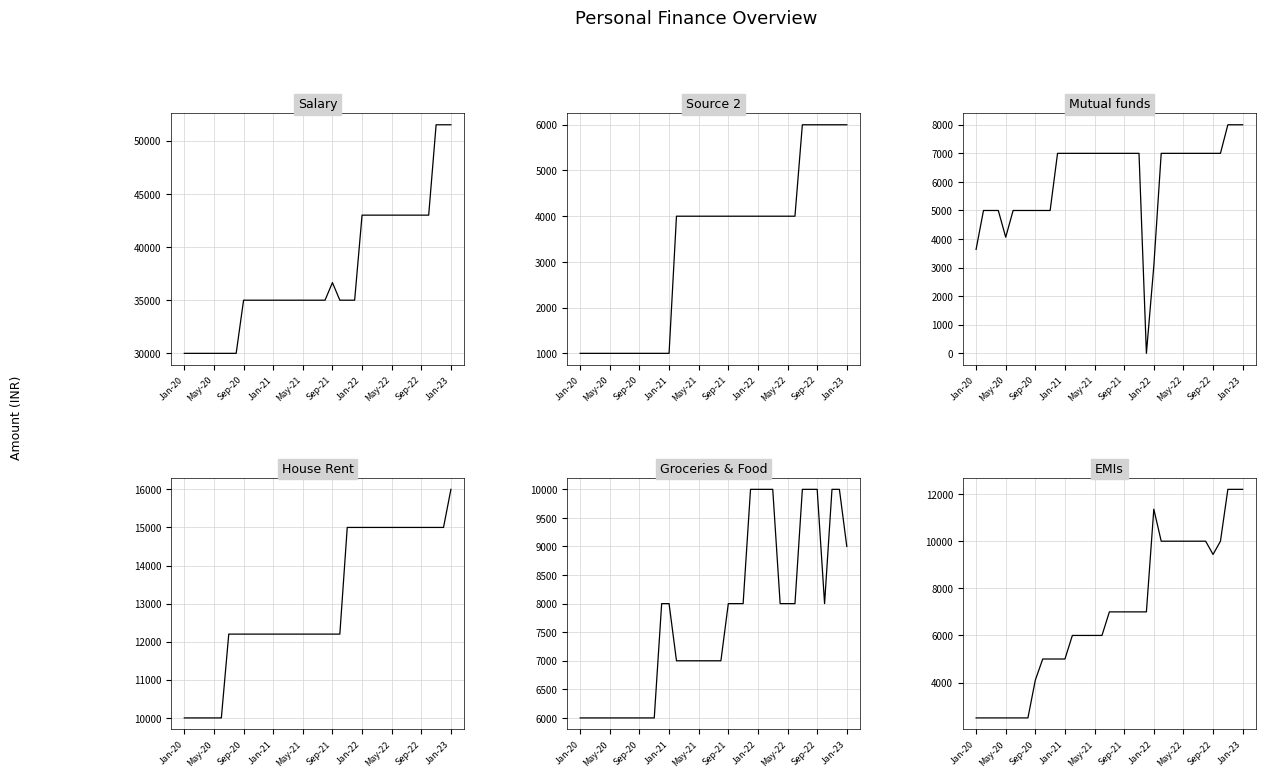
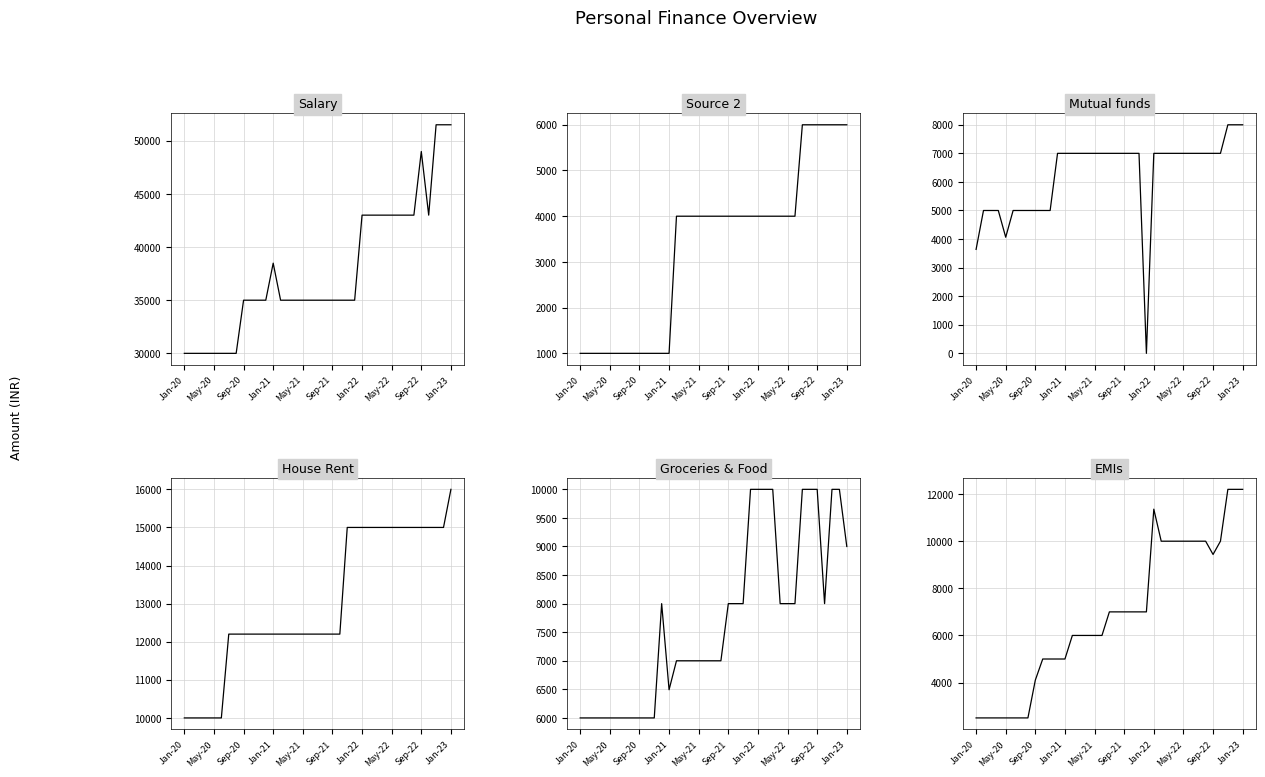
  {
    "Salary": {
      "Jan-20": 30000,
      "May-20": 30000,
      "Sep-20": 35000,
-     "Jan-21": 35000,
+     "Jan-21": 38500,
      "May-21": 35000,
-     "Sep-21": 36700,
+     "Sep-21": 35000,
      "Jan-22": 43000,
      "May-22": 43000,
-     "Sep-22": 43000,
+     "Sep-22": 49000,
      "Jan-23": 51500
    },
    "Source 2": {
      "Jan-20": 1000,
      "May-20": 1000,
      "Sep-20": 1000,
      "Jan-21": 1000,
      "May-21": 4000,
      "Sep-21": 4000,
      "Jan-22": 4000,
      "May-22": 4000,
      "Sep-22": 6000,
      "Jan-23": 6000
    },
    "Mutual funds": {
      "Jan-20": 3600,
      "May-20": 4100,
      "Sep-20": 5000,
      "Jan-21": 7000,
      "May-21": 7000,
      "Sep-21": 7000,
-     "Jan-22": 3100,
+     "Jan-22": 7000,
      "May-22": 7000,
      "Sep-22": 7000,
      "Jan-23": 8000
    },
    "House Rent": {
      "Jan-20": 10000,
      "May-20": 10000,
      "Sep-20": 12200,
      "Jan-21": 12200,
      "May-21": 12200,
      "Sep-21": 12200,
      "Jan-22": 15000,
      "May-22": 15000,
      "Sep-22": 15000,
      "Jan-23": 16000
    },
    "Groceries & Food": {
      "Jan-20": 6000,
      "May-20": 6000,
      "Sep-20": 6000,
-     "Jan-21": 8000,
+     "Jan-21": 6500,
      "May-21": 7000,
      "Sep-21": 8000,
      "Jan-22": 10000,
      "May-22": 8000,
      "Sep-22": 10000,
      "Jan-23": 9000
    },
    "EMIs": {
      "Jan-20": 2500,
      "May-20": 2500,
      "Sep-20": 4100,
      "Jan-21": 5000,
      "May-21": 6000,
      "Sep-21": 7000,
      "Jan-22": 11400,
      "May-22": 10000,
      "Sep-22": 9400,
      "Jan-23": 12200
    }
  }
